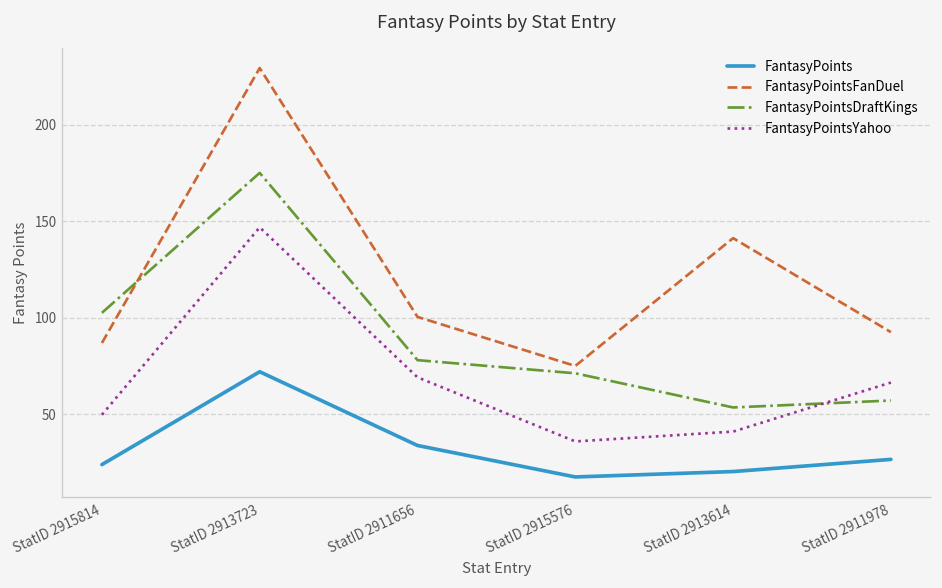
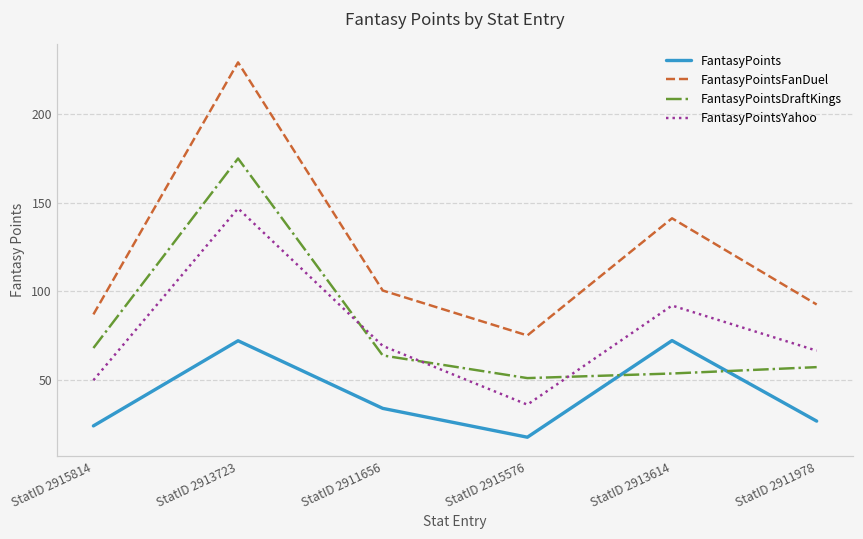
  {
    "FantasyPoints": {
      "StatID 2915814": 24,
      "StatID 2913723": 72,
      "StatID 2911656": 34,
      "StatID 2915576": 18,
-     "StatID 2913614": 20,
+     "StatID 2913614": 72,
      "StatID 2911978": 27
    },
    "FantasyPointsFanDuel": {
      "StatID 2915814": 87,
      "StatID 2913723": 229,
      "StatID 2911656": 101,
      "StatID 2915576": 75,
      "StatID 2913614": 141,
      "StatID 2911978": 93
    },
    "FantasyPointsDraftKings": {
-     "StatID 2915814": 103,
+     "StatID 2915814": 68,
      "StatID 2913723": 175,
-     "StatID 2911656": 78,
-     "StatID 2915576": 71,
+     "StatID 2911656": 64,
+     "StatID 2915576": 51,
      "StatID 2913614": 54,
      "StatID 2911978": 57
    },
    "FantasyPointsYahoo": {
      "StatID 2915814": 50,
      "StatID 2913723": 147,
      "StatID 2911656": 69,
      "StatID 2915576": 36,
-     "StatID 2913614": 41,
+     "StatID 2913614": 92,
      "StatID 2911978": 67
    }
  }
